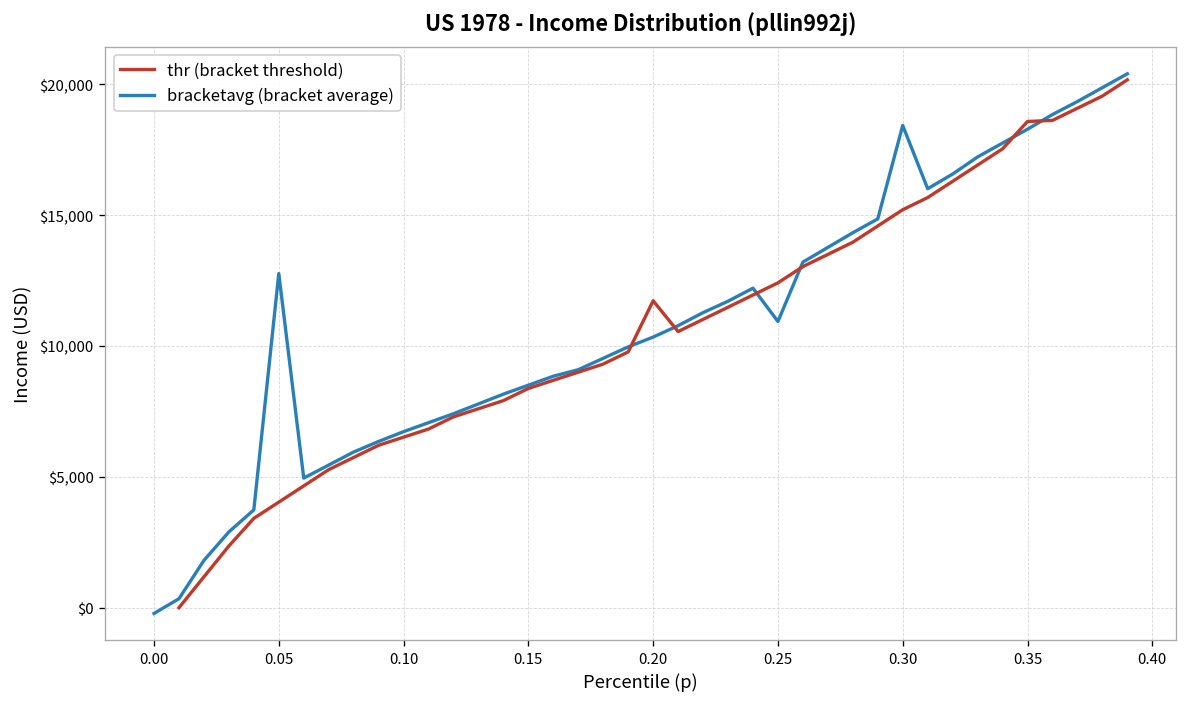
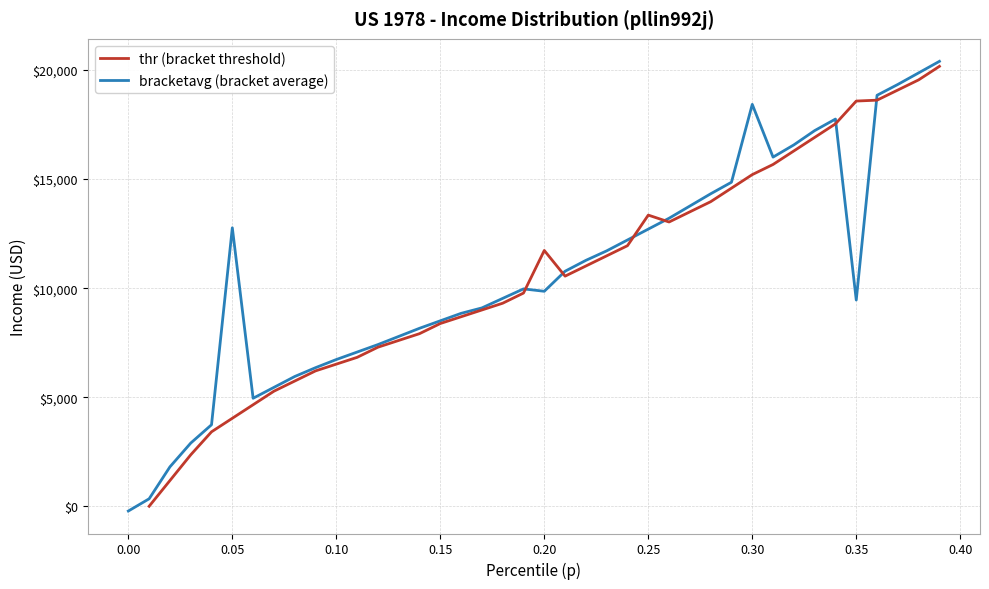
  {
    "thr (bracket threshold)": {
      "0.05": "$4,000",
      "0.10": "$6,500",
      "0.15": "$8,400",
      "0.20": "$11,700",
-     "0.25": "$12,400",
+     "0.25": "$13,400",
      "0.30": "$15,200",
      "0.35": "$18,600"
    },
    "bracketavg (bracket average)": {
      "0.00": "$-200",
      "0.05": "$12,800",
      "0.10": "$6,700",
      "0.15": "$8,500",
-     "0.20": "$10,300",
-     "0.25": "$10,900",
+     "0.20": "$9,900",
+     "0.25": "$12,700",
      "0.30": "$18,400",
-     "0.35": "$18,300"
+     "0.35": "$9,500"
    }
  }
